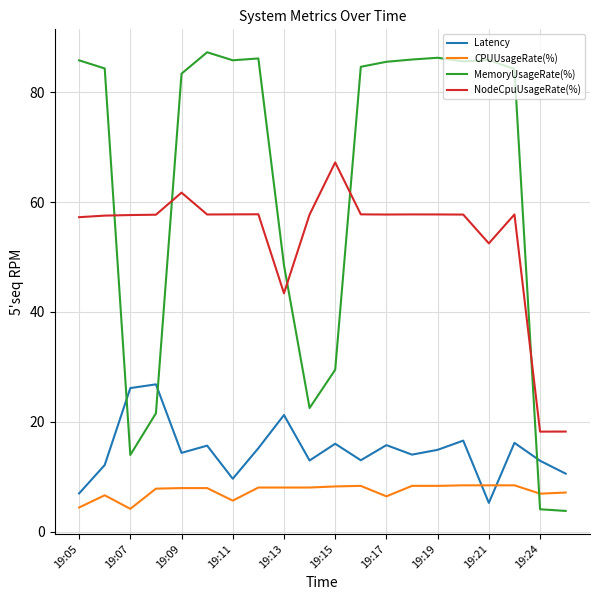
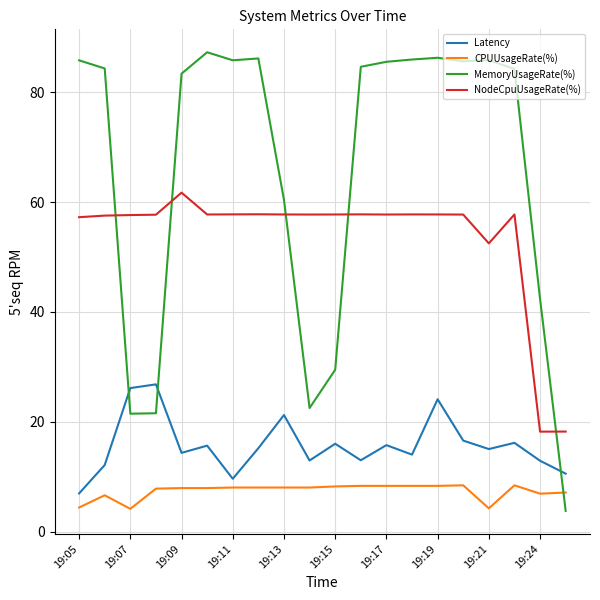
  {
    "Latency": {
      "19:05": 7,
      "19:07": 26,
      "19:09": 14,
      "19:11": 10,
      "19:13": 21,
      "19:15": 16,
      "19:17": 16,
-     "19:19": 15,
-     "19:21": 5,
+     "19:19": 24,
+     "19:21": 15,
      "19:24": 13
    },
    "CPUUsageRate(%)": {
      "19:05": 4,
      "19:07": 4,
      "19:09": 8,
-     "19:11": 6,
+     "19:11": 8,
      "19:13": 8,
      "19:15": 8,
-     "19:17": 6,
+     "19:17": 8,
      "19:19": 8,
-     "19:21": 8,
+     "19:21": 4,
      "19:24": 7
    },
    "MemoryUsageRate(%)": {
      "19:05": 86,
-     "19:07": 14,
+     "19:07": 21,
      "19:09": 83,
      "19:11": 86,
-     "19:13": 48,
+     "19:13": 60,
      "19:15": 29,
      "19:17": 86,
      "19:19": 86,
-     "19:24": 4
+     "19:24": 42
    },
    "NodeCpuUsageRate(%)": {
      "19:05": 57,
      "19:07": 58,
      "19:09": 62,
      "19:11": 58,
-     "19:13": 43,
-     "19:15": 67,
+     "19:13": 58,
+     "19:15": 58,
      "19:17": 58,
      "19:19": 58,
      "19:21": 52,
      "19:24": 18
    }
  }
